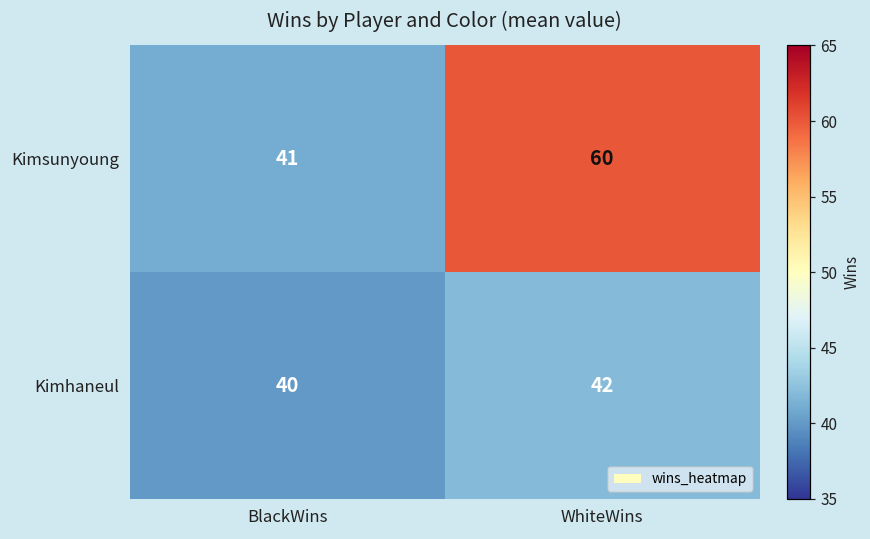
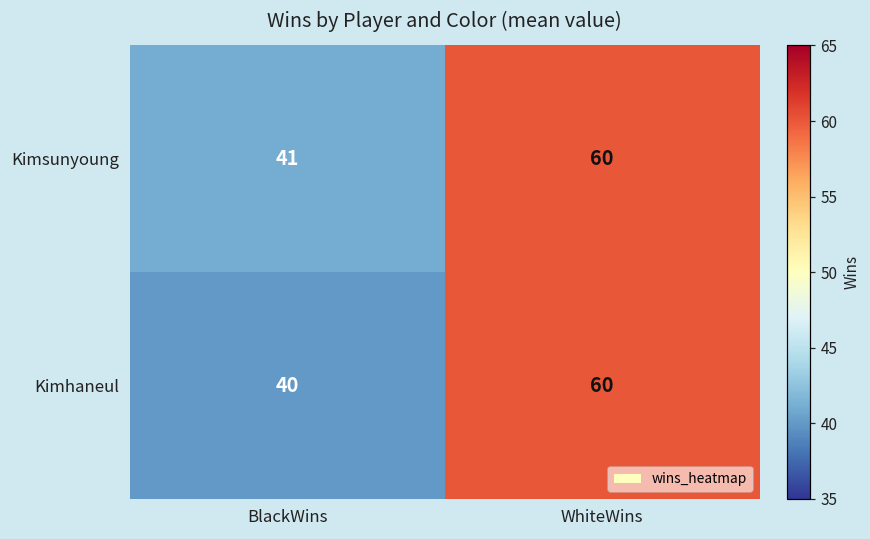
  {
    "Kimsunyoung": {
      "BlackWins": 41,
      "WhiteWins": 60
    },
    "Kimhaneul": {
      "BlackWins": 40,
-     "WhiteWins": 42
+     "WhiteWins": 60
    }
  }
